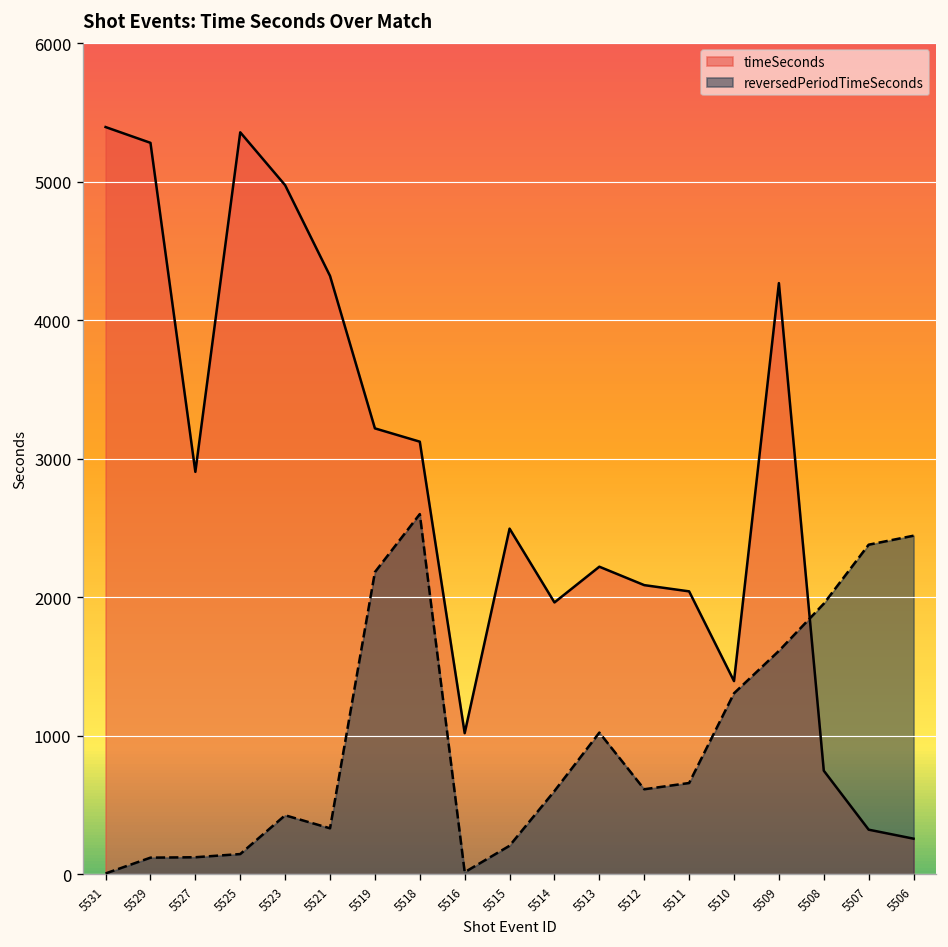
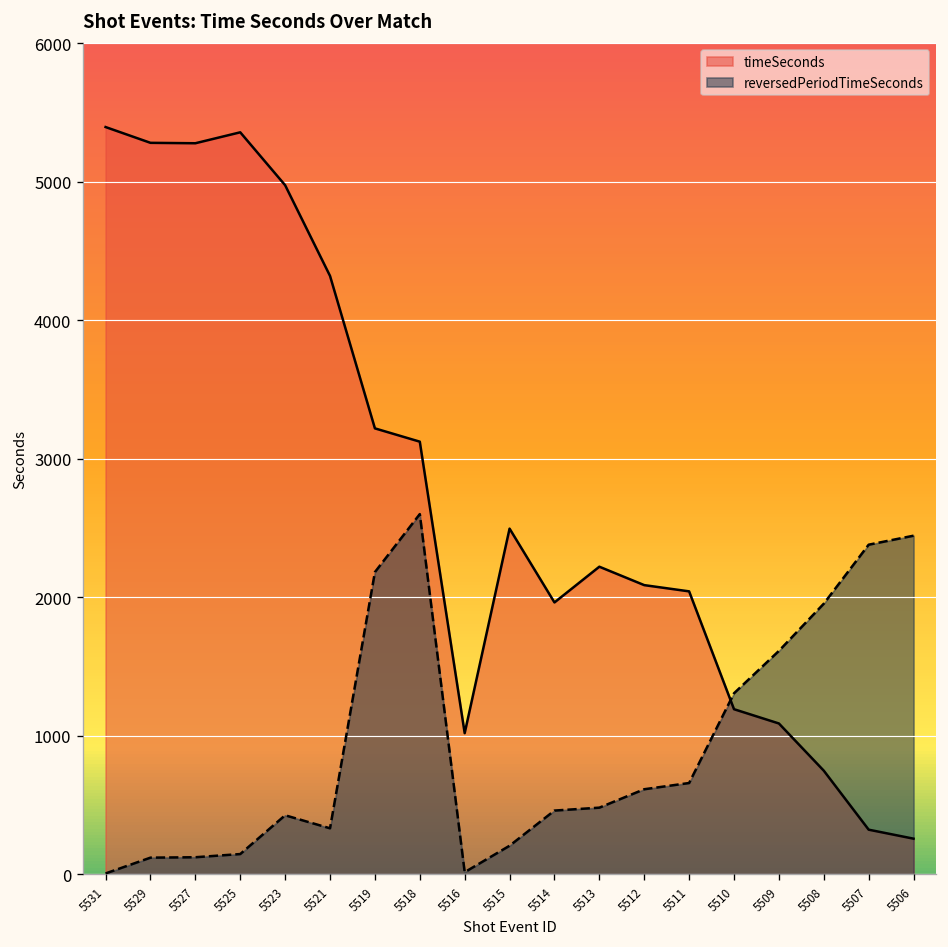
  {
    "timeSeconds": {
      "5531": 5400,
      "5529": 5280,
-     "5527": 2910,
+     "5527": 5280,
      "5525": 5360,
      "5523": 4980,
      "5521": 4320,
      "5519": 3220,
      "5518": 3120,
      "5516": 1020,
      "5515": 2500,
      "5514": 1960,
      "5513": 2220,
      "5512": 2090,
      "5511": 2040,
-     "5510": 1390,
-     "5509": 4270,
+     "5510": 1190,
+     "5509": 1090,
      "5508": 750,
      "5507": 320,
      "5506": 260
    },
    "reversedPeriodTimeSeconds": {
      "5531": 10,
      "5529": 120,
      "5527": 120,
      "5525": 150,
      "5523": 430,
      "5521": 330,
      "5519": 2180,
      "5518": 2600,
      "5516": 10,
      "5515": 210,
-     "5514": 600,
-     "5513": 1020,
+     "5514": 460,
+     "5513": 480,
      "5512": 610,
      "5511": 660,
      "5510": 1310,
      "5509": 1610,
      "5508": 1950,
      "5507": 2380,
      "5506": 2440
    }
  }
